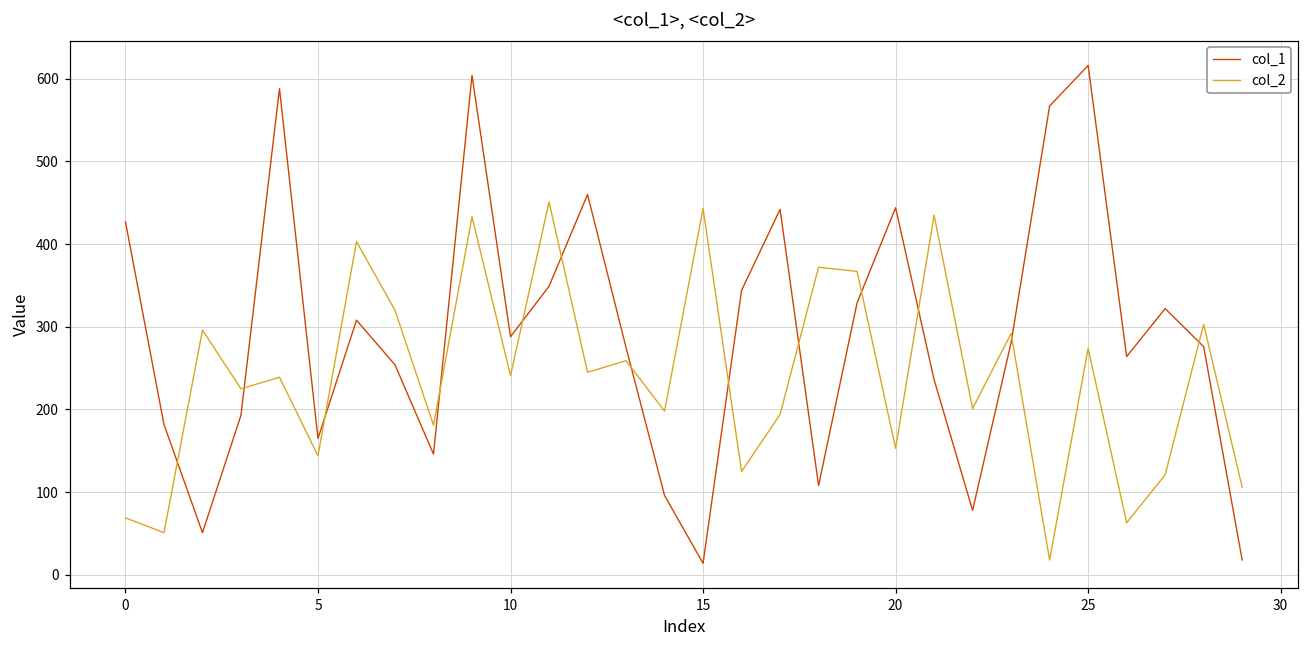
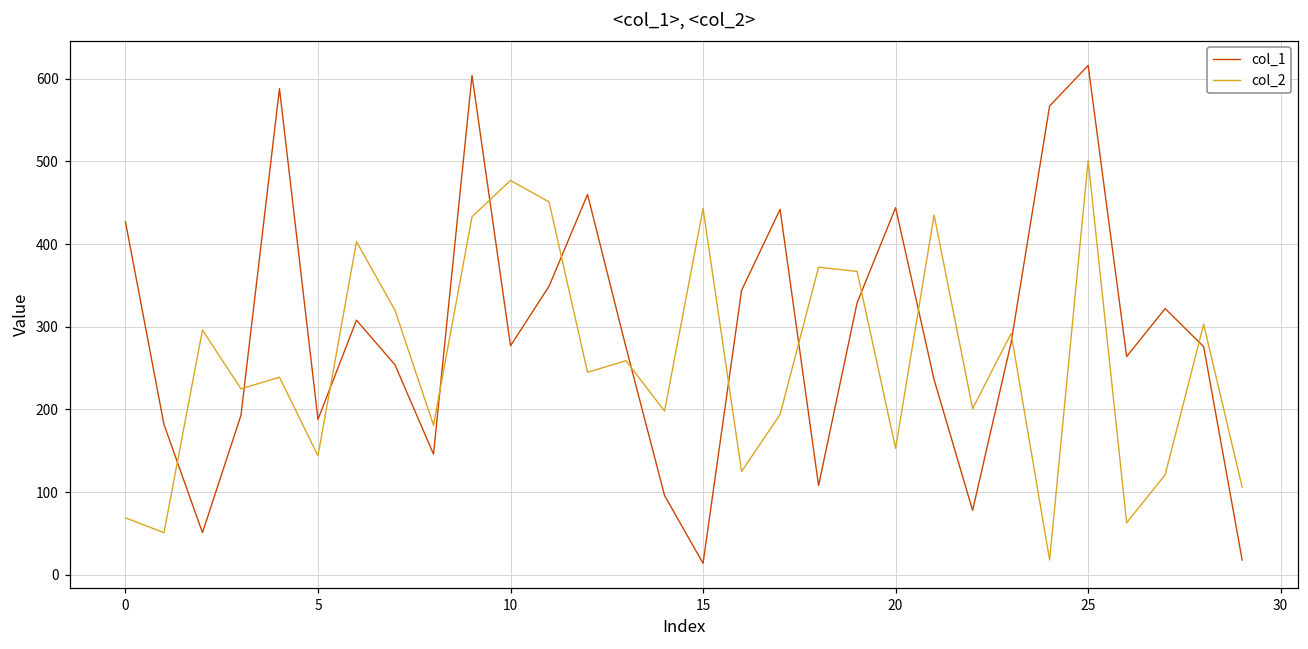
  {
    "col_1": {
      "0": 430,
-     "5": 170,
-     "10": 290,
+     "5": 190,
+     "10": 280,
      "15": 10,
      "20": 440,
      "25": 620
    },
    "col_2": {
      "0": 70,
      "5": 140,
-     "10": 240,
+     "10": 480,
      "15": 440,
      "20": 150,
-     "25": 270
+     "25": 500
    }
  }
